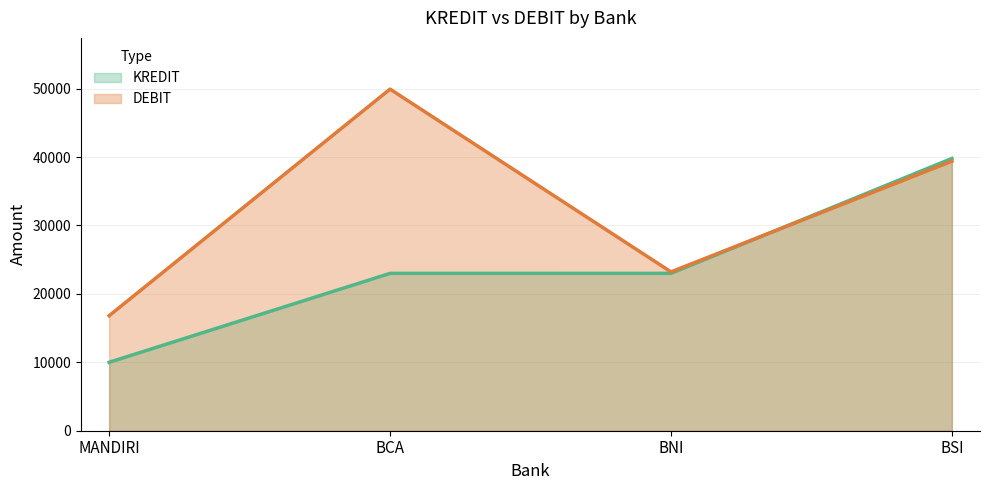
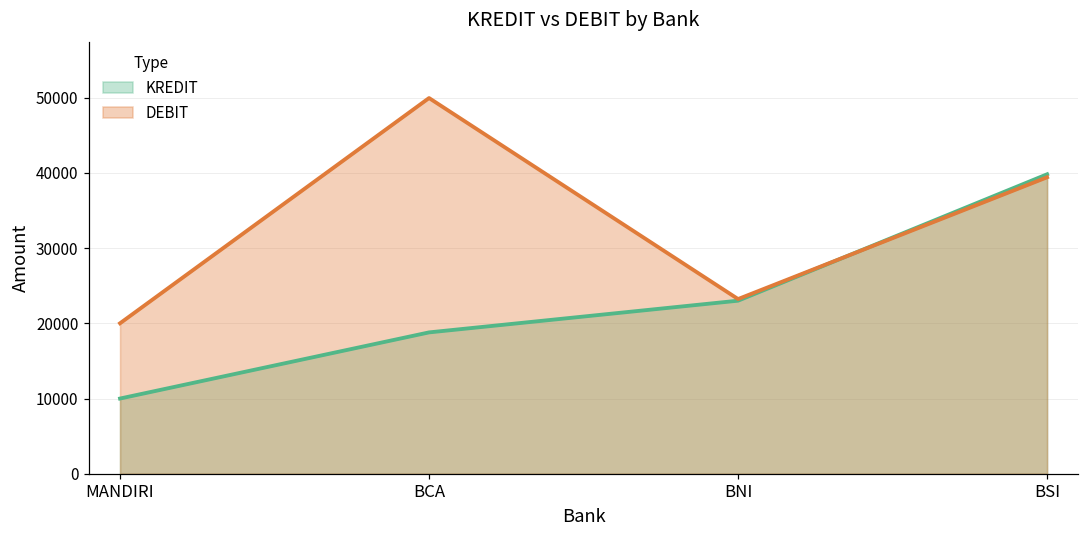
  {
    "KREDIT": {
      "MANDIRI": 10000,
-     "BCA": 23000,
+     "BCA": 19000,
      "BSI": 40000
    },
    "DEBIT": {
-     "MANDIRI": 17000,
+     "MANDIRI": 20000,
      "BCA": 50000,
      "BSI": 39000
    }
  }
